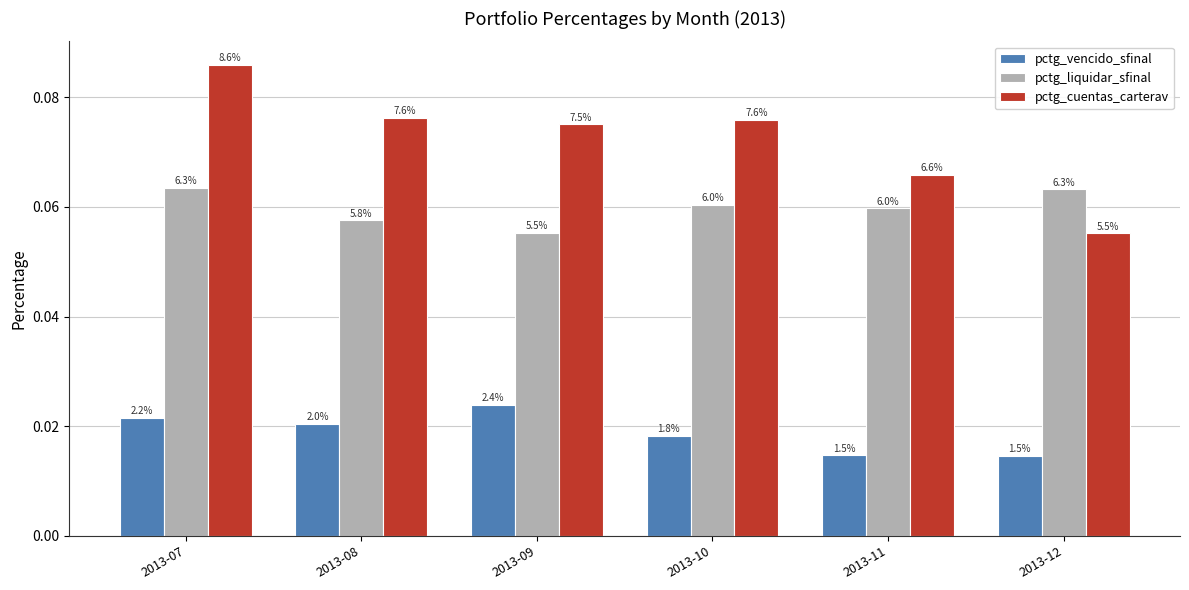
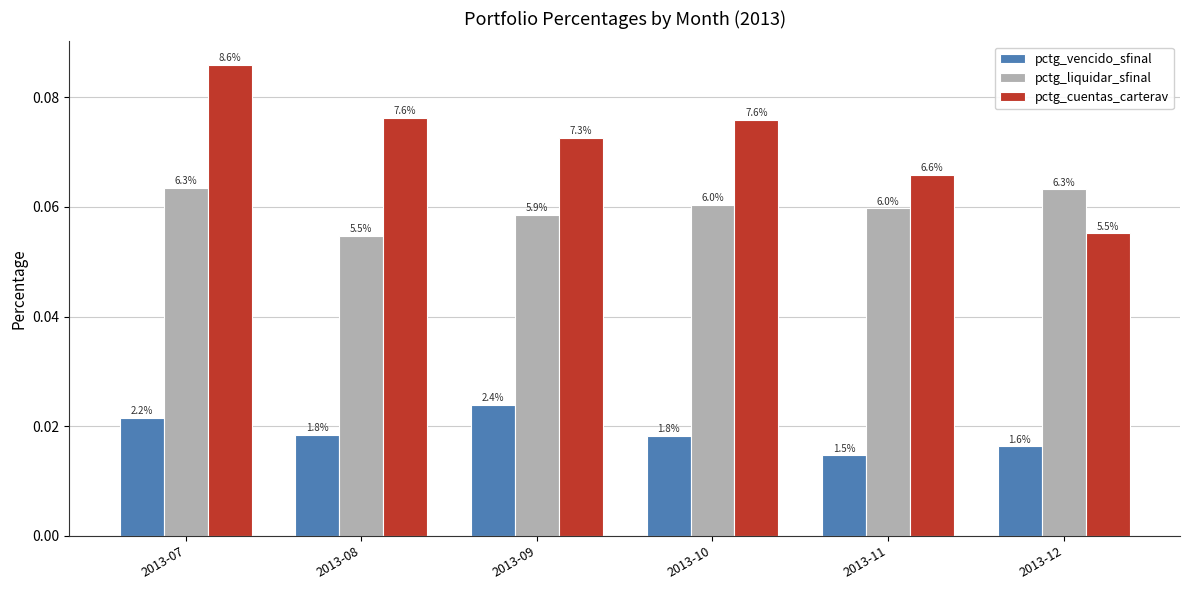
  {
    "pctg_vencido_sfinal": {
      "2013-07": "2.2%",
-     "2013-08": "2.0%",
+     "2013-08": "1.8%",
      "2013-09": "2.4%",
      "2013-10": "1.8%",
      "2013-11": "1.5%",
-     "2013-12": "1.5%"
+     "2013-12": "1.6%"
    },
    "pctg_liquidar_sfinal": {
      "2013-07": "6.3%",
-     "2013-08": "5.8%",
-     "2013-09": "5.5%",
+     "2013-08": "5.5%",
+     "2013-09": "5.9%",
      "2013-10": "6.0%",
      "2013-11": "6.0%",
      "2013-12": "6.3%"
    },
    "pctg_cuentas_carterav": {
      "2013-07": "8.6%",
      "2013-08": "7.6%",
-     "2013-09": "7.5%",
+     "2013-09": "7.3%",
      "2013-10": "7.6%",
      "2013-11": "6.6%",
      "2013-12": "5.5%"
    }
  }
